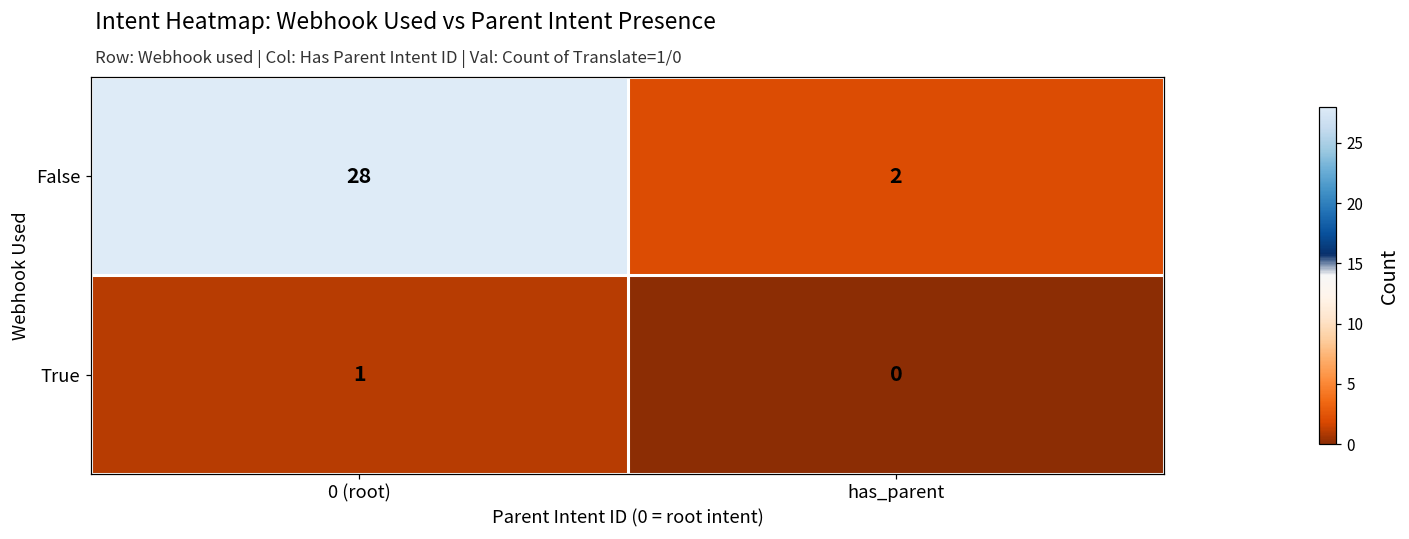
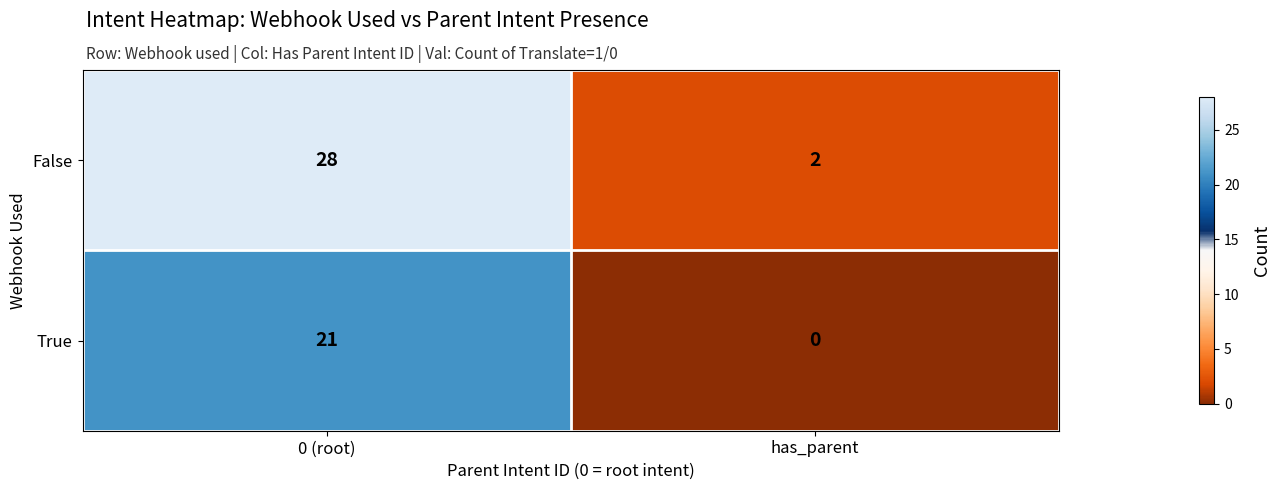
  {
    "False": {
      "0 (root)": 28,
      "has_parent": 2
    },
    "True": {
-     "0 (root)": 1,
+     "0 (root)": 21,
      "has_parent": 0
    }
  }
